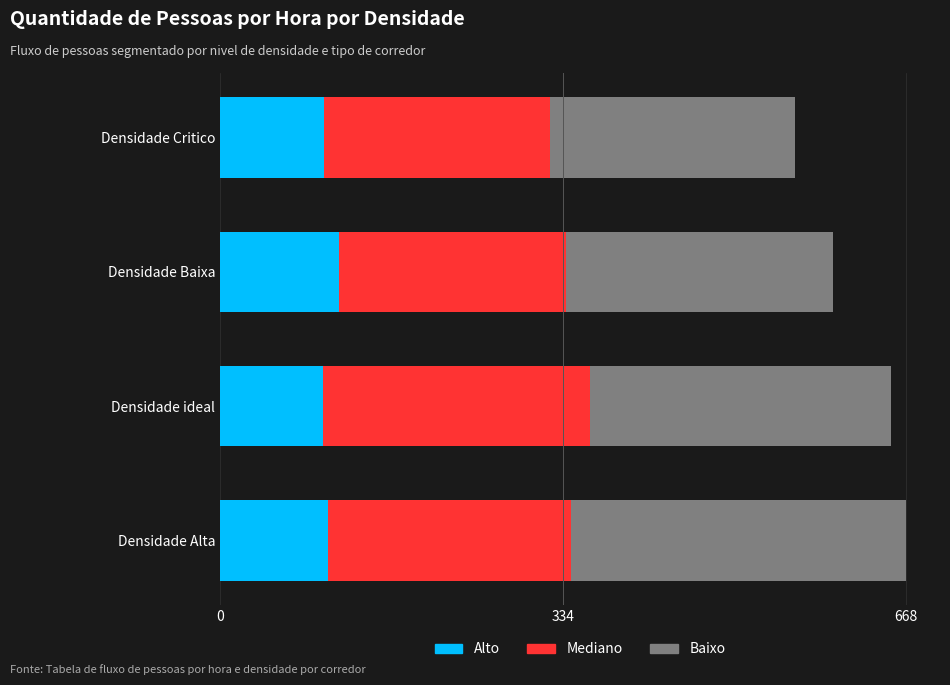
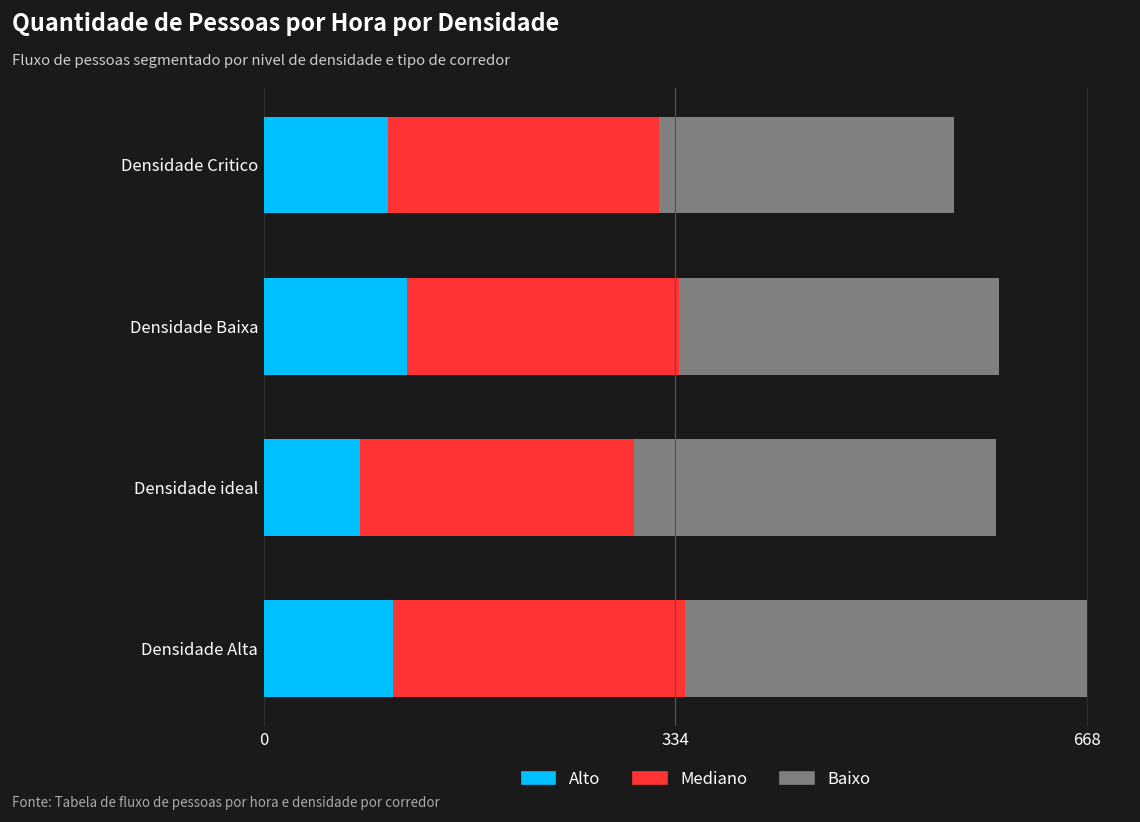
  {
    "Alto": {
      "Densidade Critico": 101,
      "Densidade Baixa": 116,
-     "Densidade ideal": 100,
+     "Densidade ideal": 78,
      "Densidade Alta": 105
    },
    "Mediano": {
      "Densidade Critico": 220,
      "Densidade Baixa": 221,
-     "Densidade ideal": 260,
+     "Densidade ideal": 222,
      "Densidade Alta": 237
    },
    "Baixo": {
      "Densidade Critico": 239,
      "Densidade Baixa": 260,
      "Densidade ideal": 294,
      "Densidade Alta": 326
    }
  }
